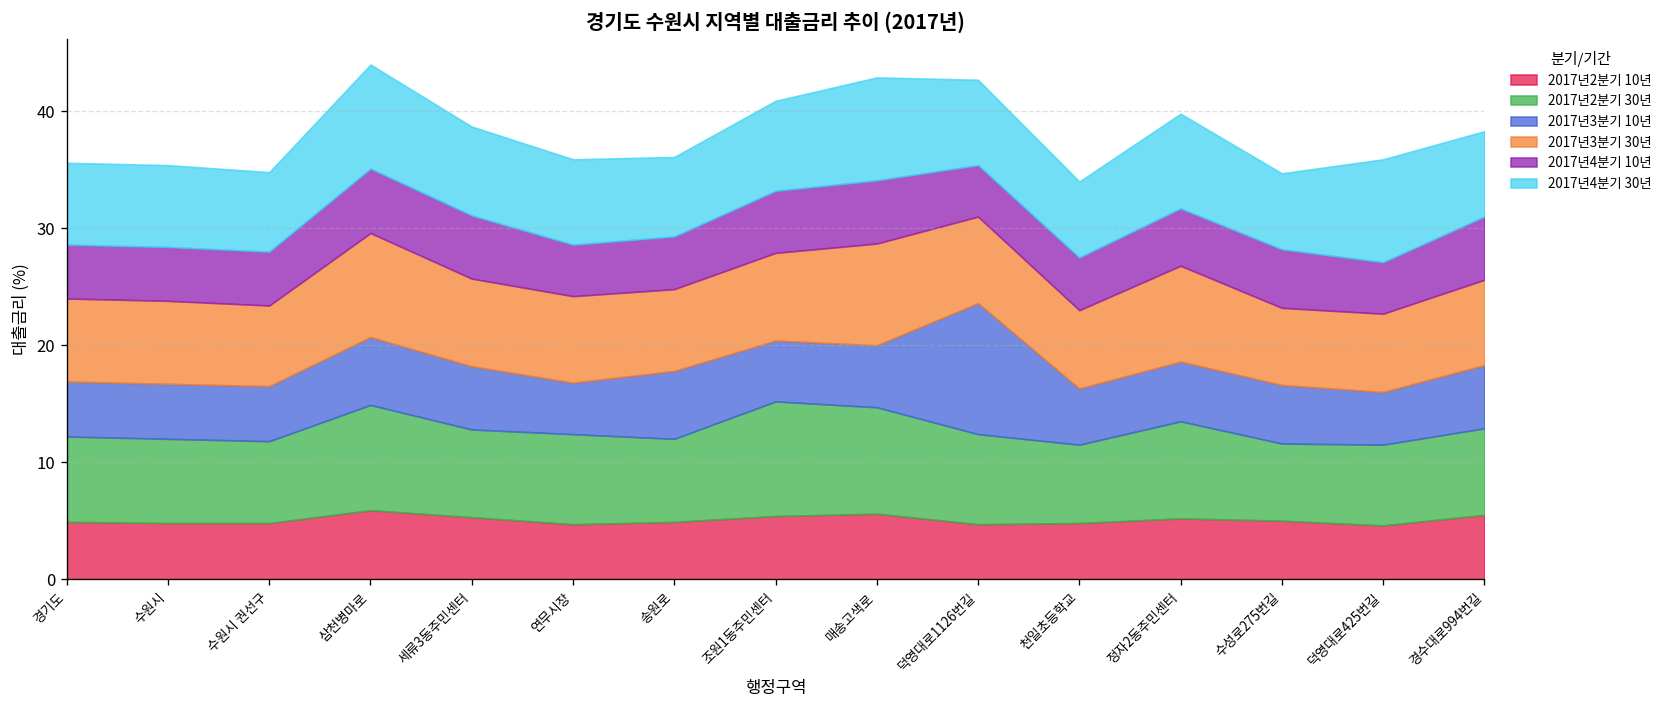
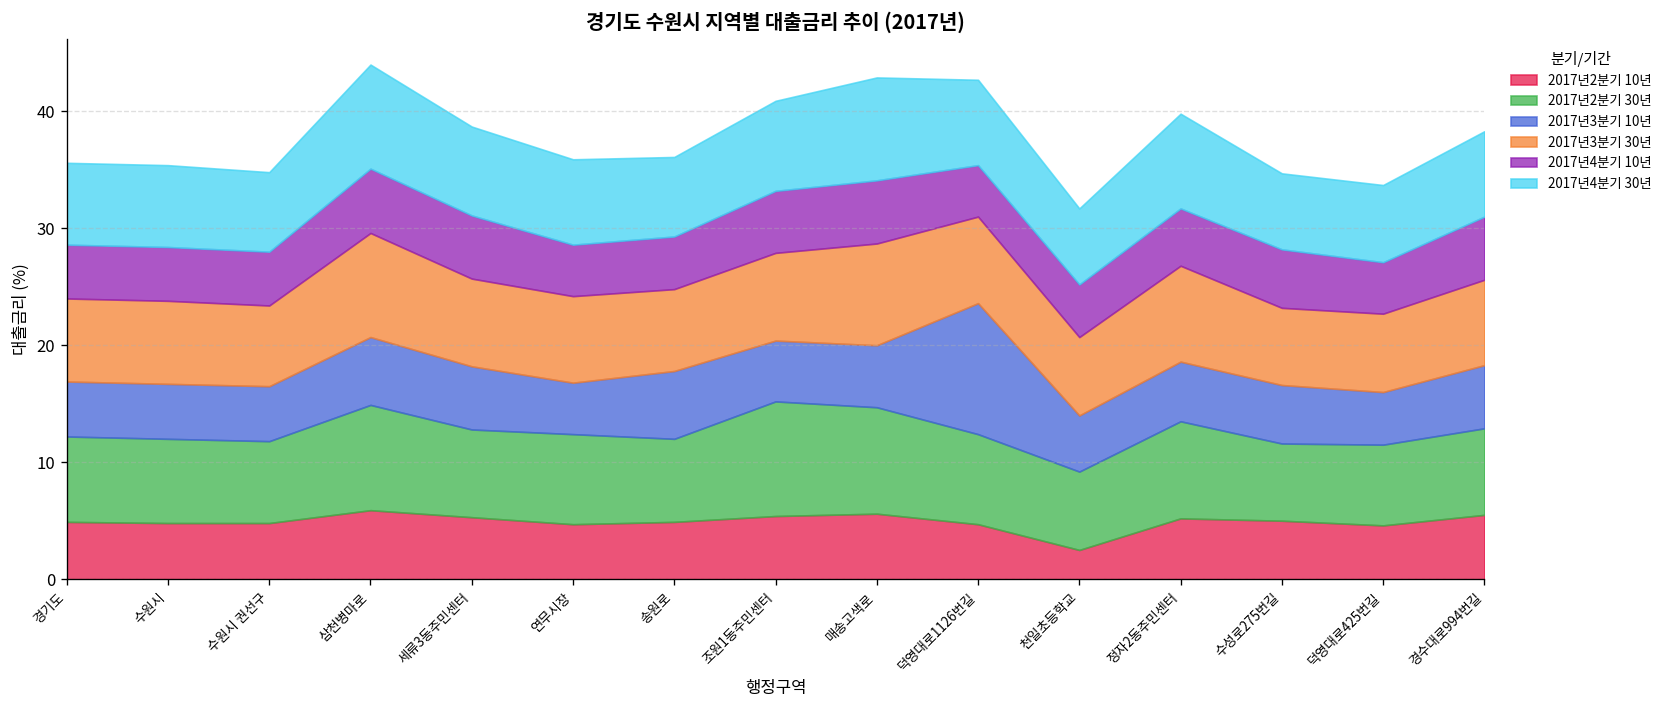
  {
    "2017년2분기 10년": {
      "경기도": 5,
      "수원시": 5,
      "수원시 권선구": 5,
      "삼천병마로": 6,
      "세류3동주민센터": 5,
      "연무시장": 5,
      "송원로": 5,
      "조원1동주민센터": 5,
      "매송고색로": 6,
      "덕영대로1126번길": 5,
-     "천일초등학교": 5,
+     "천일초등학교": 3,
      "정자2동주민센터": 5,
      "수성로275번길": 5,
      "덕영대로425번길": 5,
      "경수대로994번길": 6
    },
    "2017년2분기 30년": {
      "경기도": 7,
      "수원시": 7,
      "수원시 권선구": 7,
      "삼천병마로": 9,
      "세류3동주민센터": 8,
      "연무시장": 8,
      "송원로": 7,
      "조원1동주민센터": 10,
      "매송고색로": 9,
      "덕영대로1126번길": 8,
      "천일초등학교": 7,
      "정자2동주민센터": 8,
      "수성로275번길": 7,
      "덕영대로425번길": 7,
      "경수대로994번길": 7
    },
    "2017년3분기 10년": {
      "경기도": 5,
      "수원시": 5,
      "수원시 권선구": 5,
      "삼천병마로": 6,
      "세류3동주민센터": 5,
      "연무시장": 4,
      "송원로": 6,
      "조원1동주민센터": 5,
      "매송고색로": 5,
      "덕영대로1126번길": 11,
      "천일초등학교": 5,
      "정자2동주민센터": 5,
      "수성로275번길": 5,
      "덕영대로425번길": 5,
      "경수대로994번길": 5
    },
    "2017년3분기 30년": {
      "경기도": 7,
      "수원시": 7,
      "수원시 권선구": 7,
      "삼천병마로": 9,
      "세류3동주민센터": 8,
      "연무시장": 7,
      "송원로": 7,
      "조원1동주민센터": 8,
      "매송고색로": 9,
      "덕영대로1126번길": 7,
      "천일초등학교": 7,
      "정자2동주민센터": 8,
      "수성로275번길": 7,
      "덕영대로425번길": 7,
      "경수대로994번길": 7
    },
    "2017년4분기 10년": {
      "경기도": 5,
      "수원시": 5,
      "수원시 권선구": 5,
      "삼천병마로": 6,
      "세류3동주민센터": 5,
      "연무시장": 4,
      "송원로": 5,
      "조원1동주민센터": 5,
      "매송고색로": 5,
      "덕영대로1126번길": 4,
      "천일초등학교": 5,
      "정자2동주민센터": 5,
      "수성로275번길": 5,
      "덕영대로425번길": 4,
      "경수대로994번길": 5
    },
    "2017년4분기 30년": {
      "경기도": 7,
      "수원시": 7,
      "수원시 권선구": 7,
      "삼천병마로": 9,
      "세류3동주민센터": 8,
      "연무시장": 7,
      "송원로": 7,
      "조원1동주민센터": 8,
      "매송고색로": 9,
      "덕영대로1126번길": 7,
      "천일초등학교": 7,
      "정자2동주민센터": 8,
      "수성로275번길": 7,
-     "덕영대로425번길": 9,
+     "덕영대로425번길": 7,
      "경수대로994번길": 7
    }
  }
